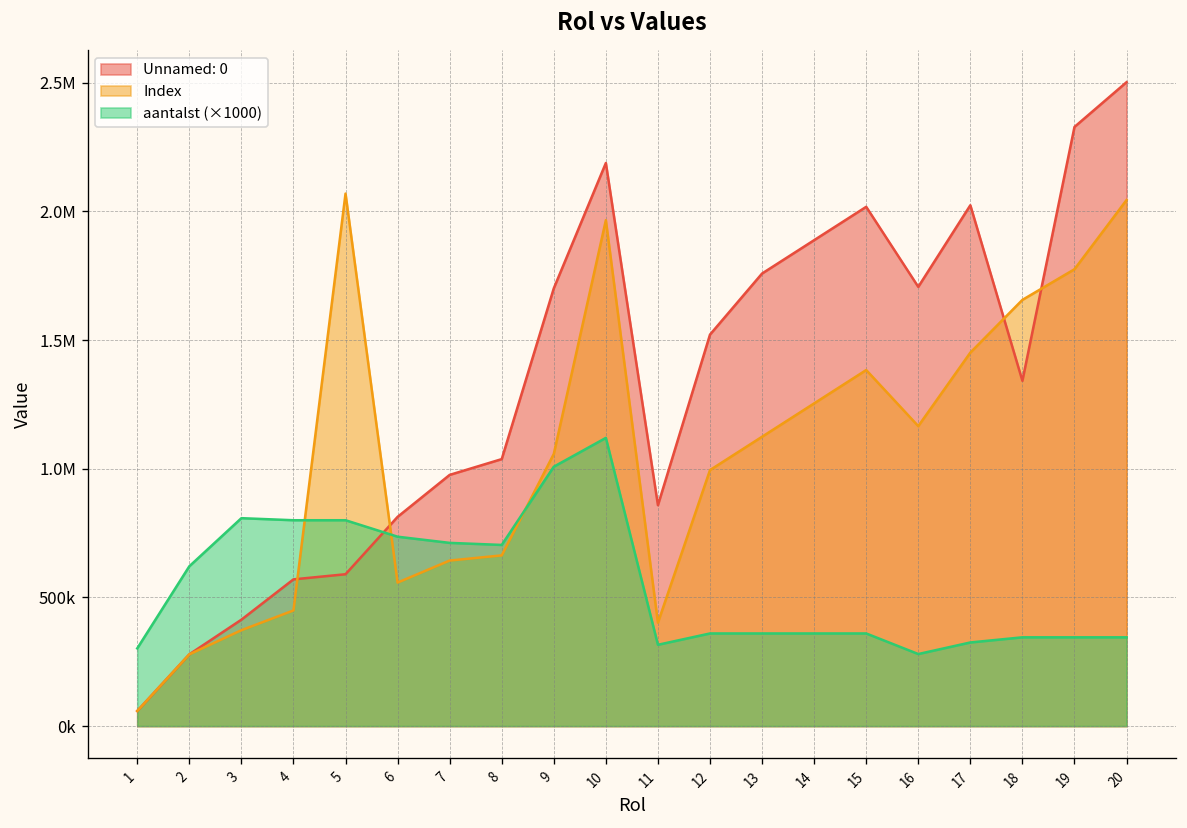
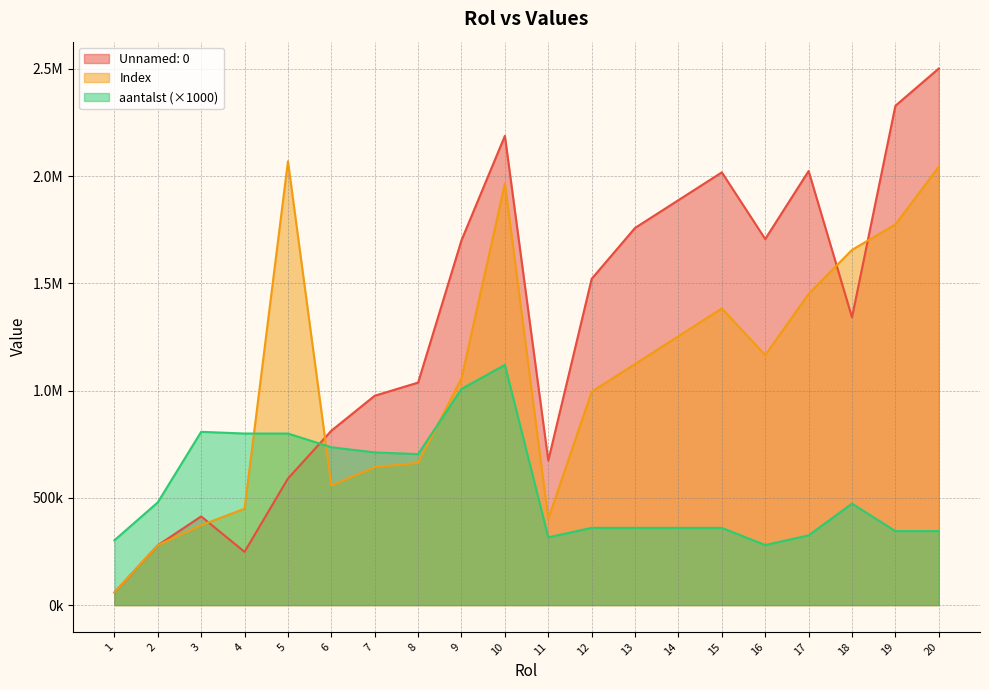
  {
    "Unnamed: 0": {
      "3": 410000,
-     "4": 570000,
+     "4": 250000,
      "5": 590000,
      "6": 810000,
      "7": 980000,
      "8": 1040000,
      "9": 1700000,
      "10": 2190000,
-     "11": 860000,
+     "11": 670000,
      "12": 1520000,
      "13": 1760000,
      "14": 1890000,
      "15": 2020000,
      "16": 1710000,
      "17": 2020000,
      "18": 1340000,
      "19": 2330000,
      "20": 2500000
    },
    "Index": {
      "3": 370000,
      "4": 450000,
      "5": 2070000,
      "6": 560000,
      "7": 640000,
      "8": 660000,
      "9": 1060000,
      "10": 1970000,
      "11": 400000,
      "12": 990000,
      "13": 1120000,
      "14": 1250000,
      "15": 1380000,
      "16": 1170000,
      "17": 1450000,
      "18": 1660000,
      "19": 1780000,
      "20": 2040000
    },
    "aantalst (×1000)": {
      "1": 300000,
-     "2": 620000,
+     "2": 480000,
      "3": 810000,
      "4": 800000,
      "5": 800000,
      "6": 740000,
      "7": 710000,
      "8": 700000,
      "9": 1010000,
      "10": 1120000,
      "11": 320000,
      "12": 360000,
      "13": 360000,
      "14": 360000,
      "15": 360000,
      "16": 280000,
      "17": 330000,
-     "18": 350000,
+     "18": 470000,
      "19": 350000,
      "20": 350000
    }
  }
